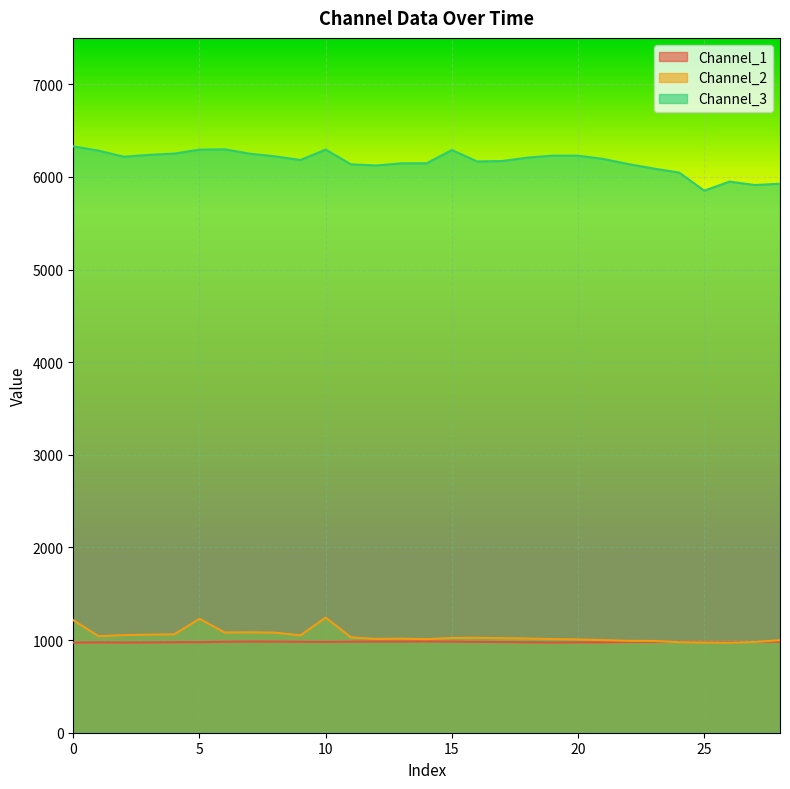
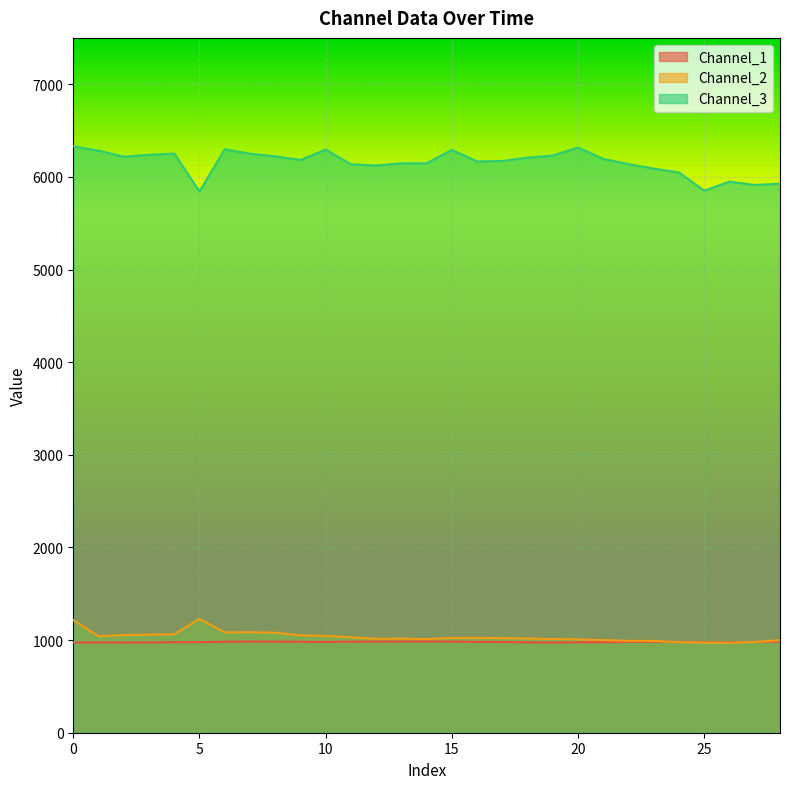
  {
    "Channel_1": {
      "0": 1000,
      "5": 1000,
      "10": 1000,
      "15": 1000,
      "20": 1000
    },
    "Channel_2": {
      "0": 1200,
      "5": 1200,
-     "10": 1200,
+     "10": 1000,
      "15": 1000,
      "20": 1000
    },
    "Channel_3": {
      "0": 6300,
-     "5": 6300,
+     "5": 5800,
      "10": 6300,
      "15": 6300,
-     "20": 6200,
+     "20": 6300,
      "25": 5900
    }
  }
